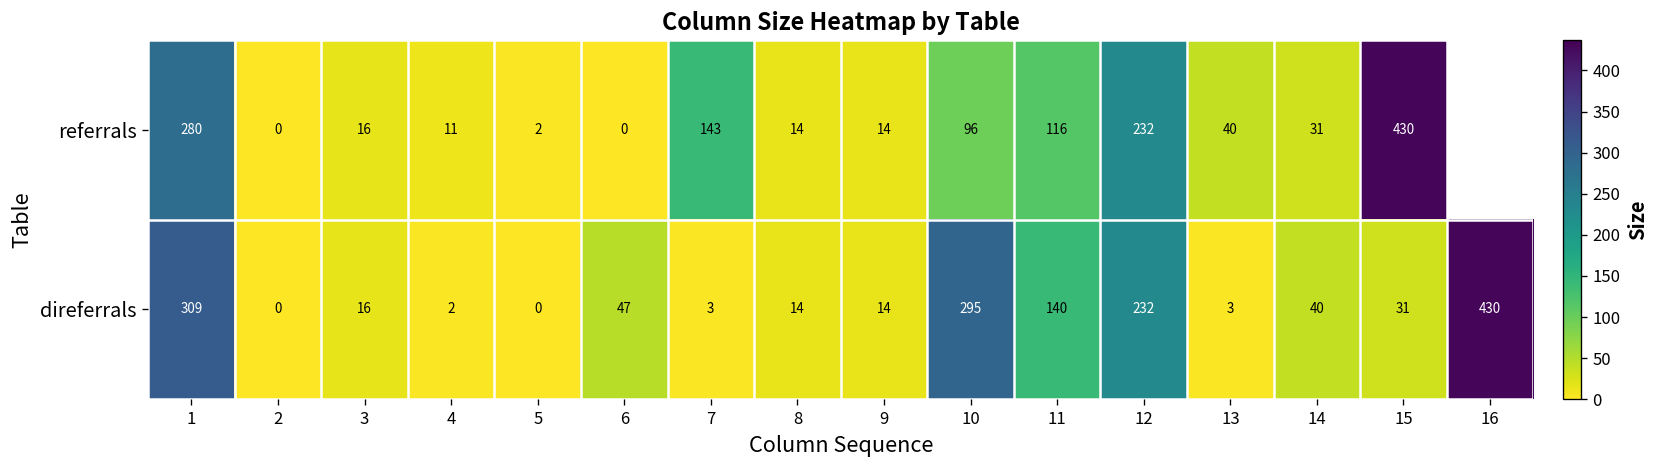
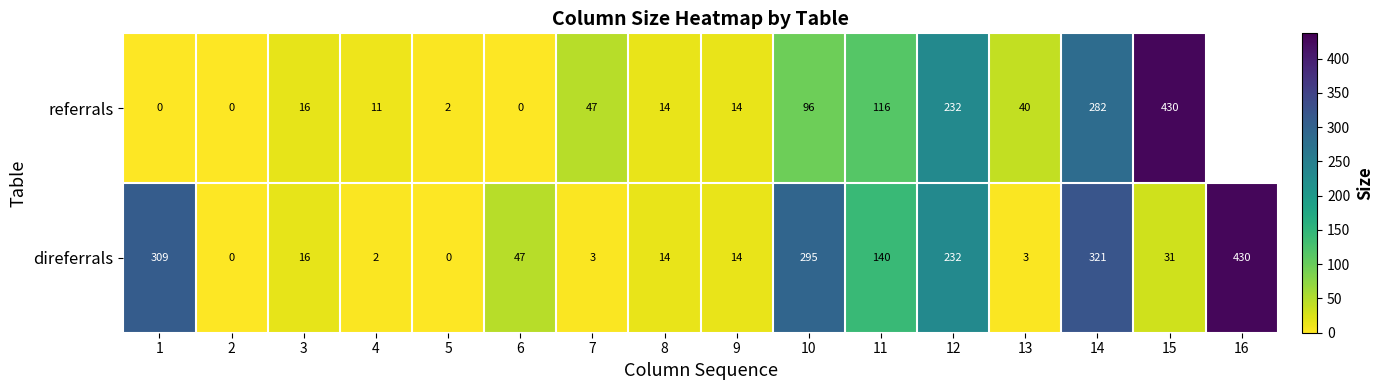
  {
    "referrals": {
-     "1": 280,
+     "1": 0,
      "2": 0,
      "3": 16,
      "4": 11,
      "5": 2,
      "6": 0,
-     "7": 143,
+     "7": 47,
      "8": 14,
      "9": 14,
      "10": 96,
      "11": 116,
      "12": 232,
      "13": 40,
-     "14": 31,
+     "14": 282,
      "15": 430
    },
    "direferrals": {
      "1": 309,
      "2": 0,
      "3": 16,
      "4": 2,
      "5": 0,
      "6": 47,
      "7": 3,
      "8": 14,
      "9": 14,
      "10": 295,
      "11": 140,
      "12": 232,
      "13": 3,
-     "14": 40,
+     "14": 321,
      "15": 31,
      "16": 430
    }
  }
